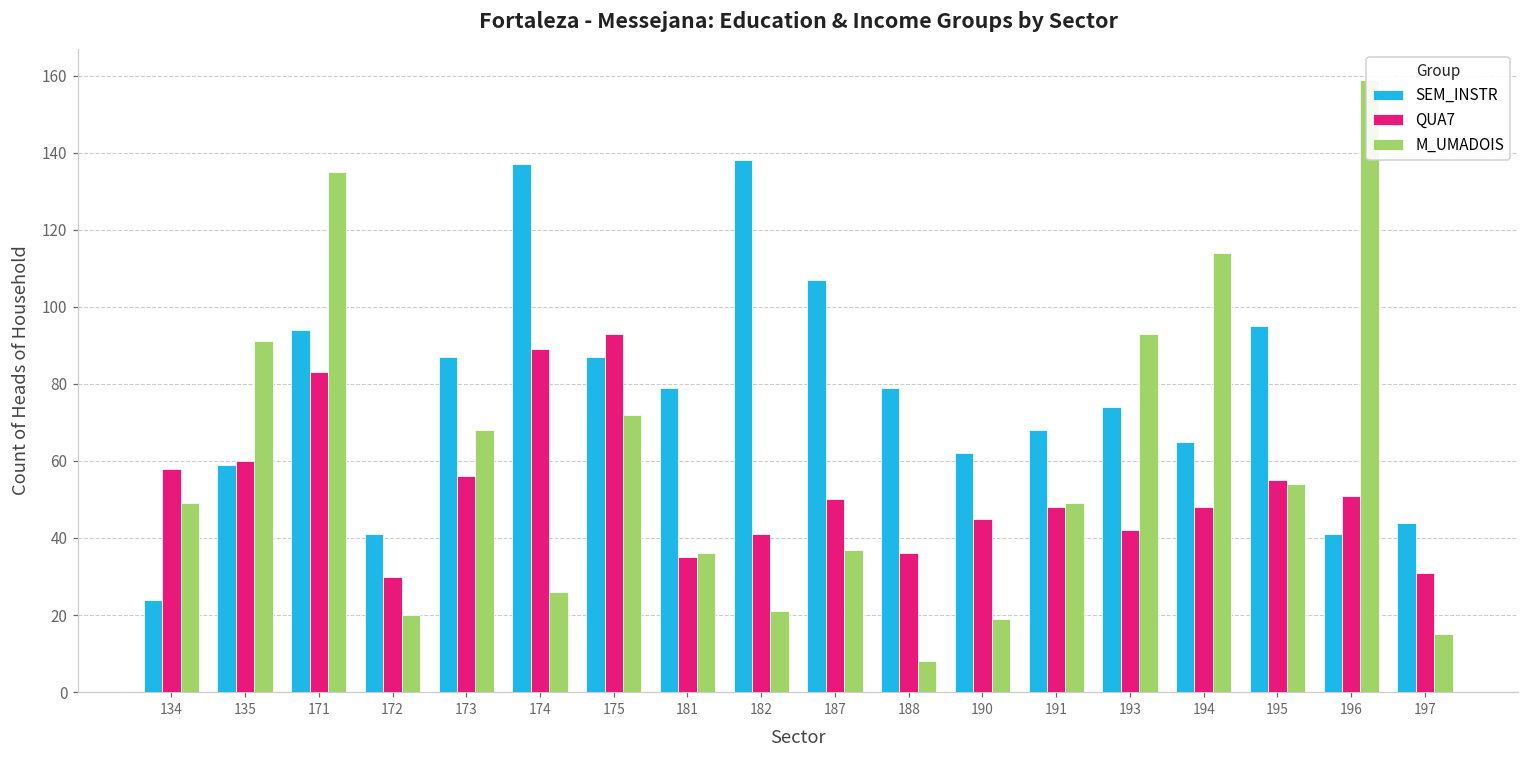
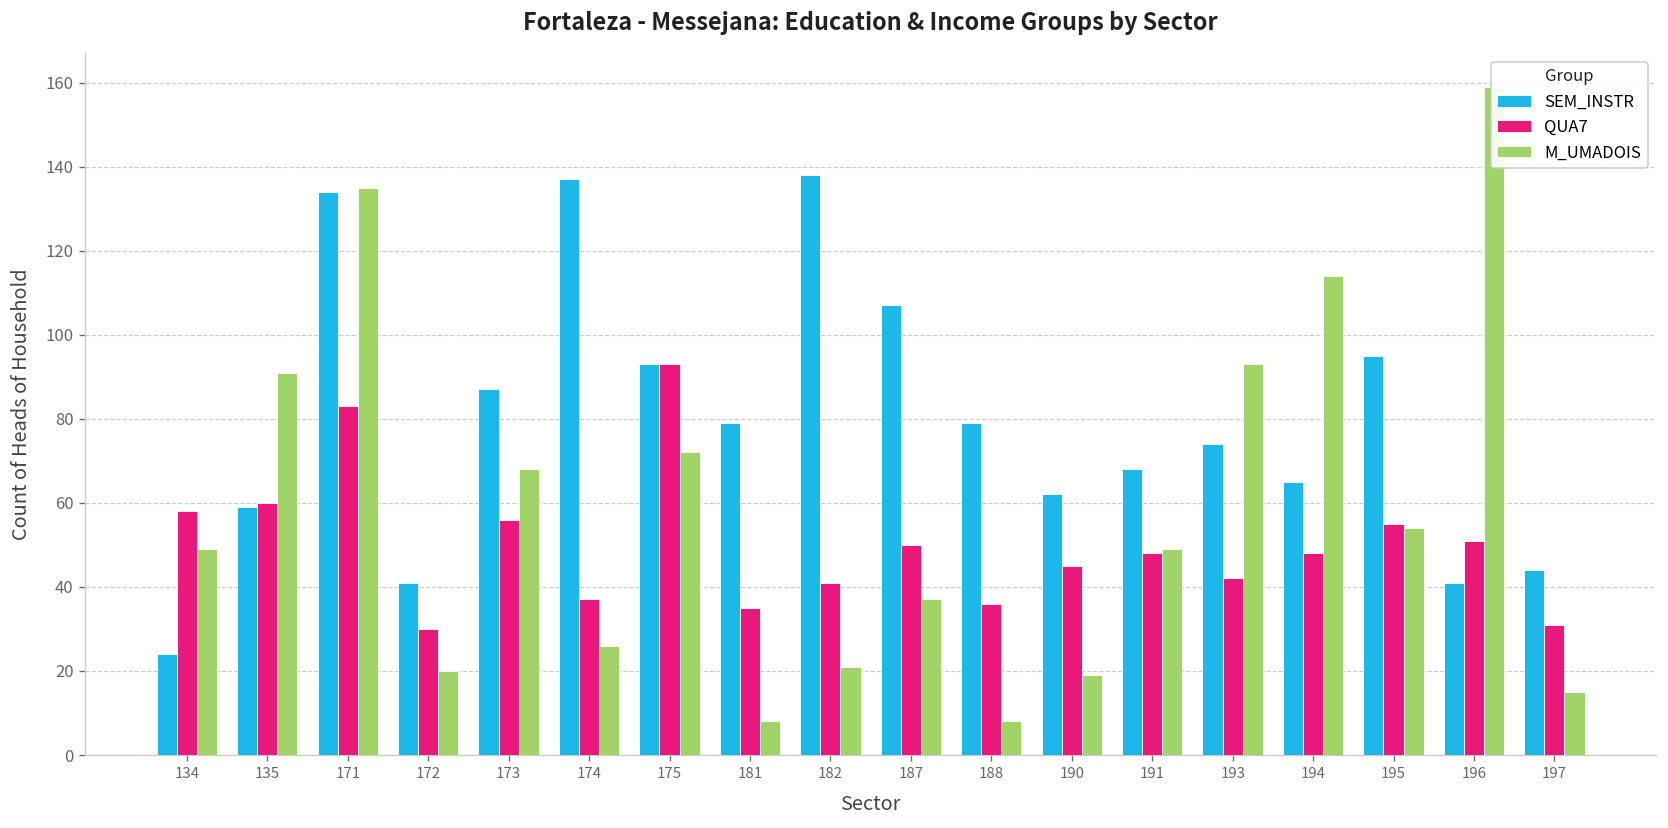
  {
    "SEM_INSTR": {
      "134": 24,
      "135": 59,
-     "171": 94,
+     "171": 134,
      "172": 41,
      "173": 87,
      "174": 137,
-     "175": 87,
+     "175": 93,
      "181": 79,
      "182": 138,
      "187": 107,
      "188": 79,
      "190": 62,
      "191": 68,
      "193": 74,
      "194": 65,
      "195": 95,
      "196": 41,
      "197": 44
    },
    "QUA7": {
      "134": 58,
      "135": 60,
      "171": 83,
      "172": 30,
      "173": 56,
-     "174": 89,
+     "174": 37,
      "175": 93,
      "181": 35,
      "182": 41,
      "187": 50,
      "188": 36,
      "190": 45,
      "191": 48,
      "193": 42,
      "194": 48,
      "195": 55,
      "196": 51,
      "197": 31
    },
    "M_UMADOIS": {
      "134": 49,
      "135": 91,
      "171": 135,
      "172": 20,
      "173": 68,
      "174": 26,
      "175": 72,
-     "181": 36,
+     "181": 8,
      "182": 21,
      "187": 37,
      "188": 8,
      "190": 19,
      "191": 49,
      "193": 93,
      "194": 114,
      "195": 54,
      "197": 15
    }
  }
